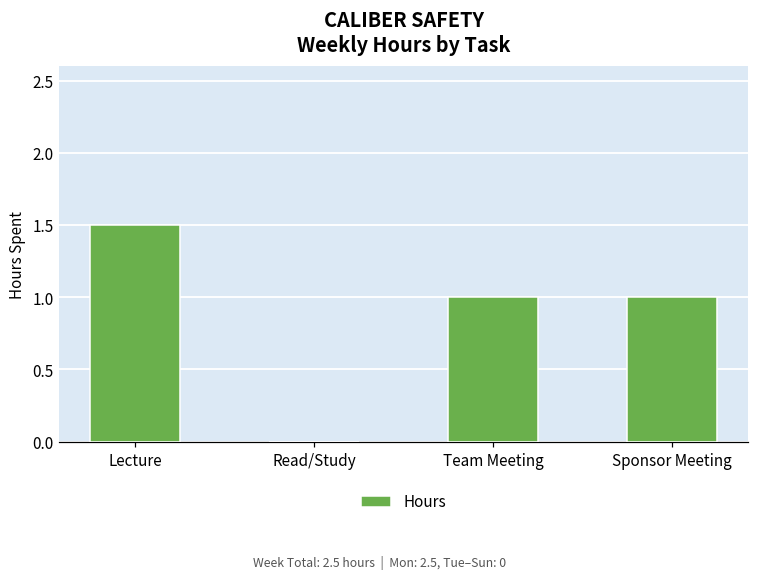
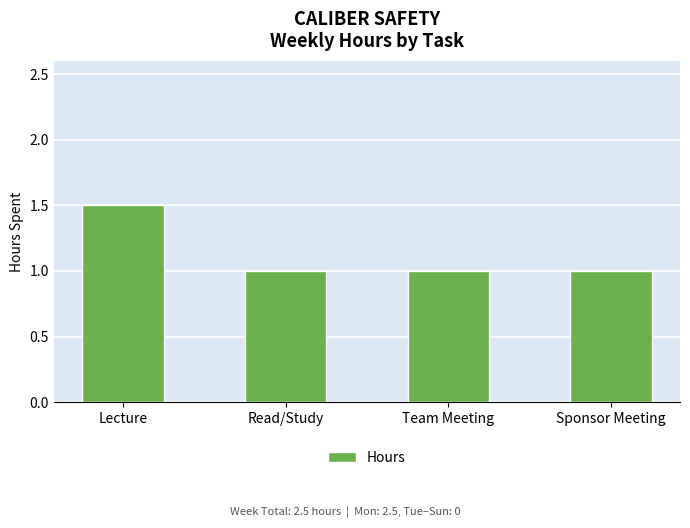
  {
    "Lecture": 1.50,
-   "Read/Study": 0,
+   "Read/Study": 1,
    "Team Meeting": 1,
    "Sponsor Meeting": 1
  }
